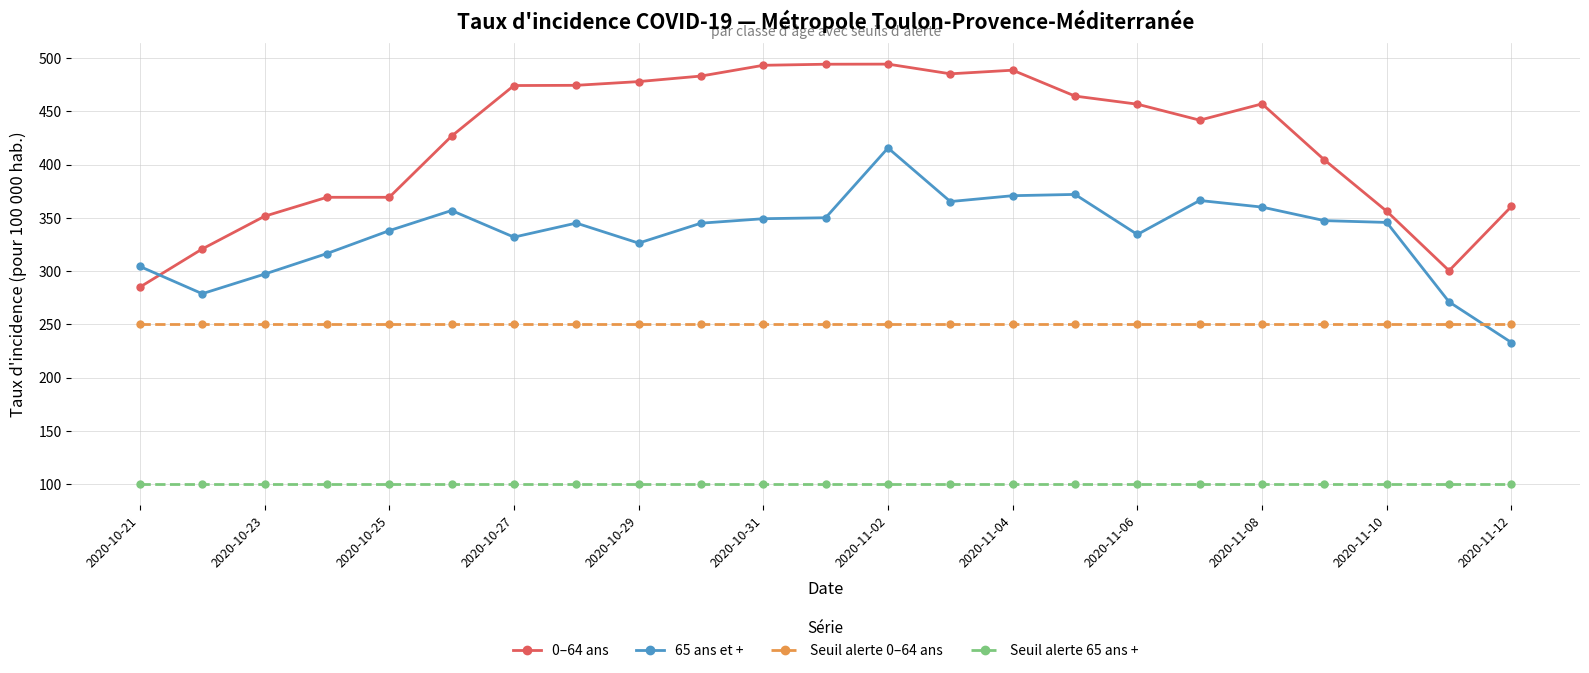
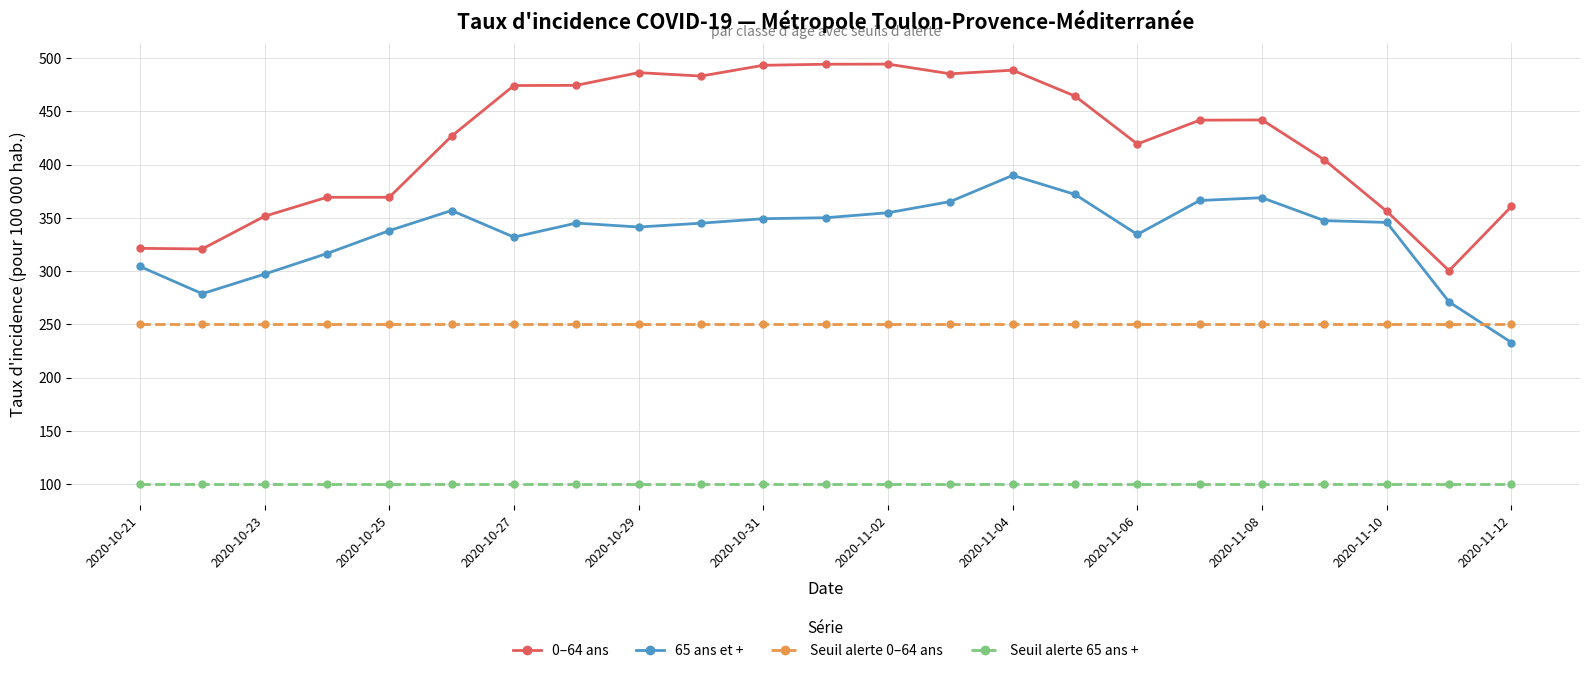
  {
    "0–64 ans": {
-     "2020-10-21": 285,
+     "2020-10-21": 322,
      "2020-10-23": 352,
      "2020-10-25": 369,
      "2020-10-27": 474,
-     "2020-10-29": 478,
+     "2020-10-29": 486,
      "2020-10-31": 493,
      "2020-11-02": 494,
      "2020-11-04": 489,
-     "2020-11-06": 457,
-     "2020-11-08": 457,
+     "2020-11-06": 419,
+     "2020-11-08": 442,
      "2020-11-10": 356,
      "2020-11-12": 361
    },
    "65 ans et +": {
      "2020-10-21": 305,
      "2020-10-23": 297,
      "2020-10-25": 338,
      "2020-10-27": 332,
-     "2020-10-29": 326,
+     "2020-10-29": 342,
      "2020-10-31": 349,
-     "2020-11-02": 416,
-     "2020-11-04": 371,
+     "2020-11-02": 355,
+     "2020-11-04": 390,
      "2020-11-06": 335,
-     "2020-11-08": 360,
+     "2020-11-08": 369,
      "2020-11-10": 346,
      "2020-11-12": 233
    },
    "Seuil alerte 0–64 ans": {
      "2020-10-21": 250,
      "2020-10-23": 250,
      "2020-10-25": 250,
      "2020-10-27": 250,
      "2020-10-29": 250,
      "2020-10-31": 250,
      "2020-11-02": 250,
      "2020-11-04": 250,
      "2020-11-06": 250,
      "2020-11-08": 250,
      "2020-11-10": 250,
      "2020-11-12": 250
    },
    "Seuil alerte 65 ans +": {
      "2020-10-21": 100,
      "2020-10-23": 100,
      "2020-10-25": 100,
      "2020-10-27": 100,
      "2020-10-29": 100,
      "2020-10-31": 100,
      "2020-11-02": 100,
      "2020-11-04": 100,
      "2020-11-06": 100,
      "2020-11-08": 100,
      "2020-11-10": 100,
      "2020-11-12": 100
    }
  }
